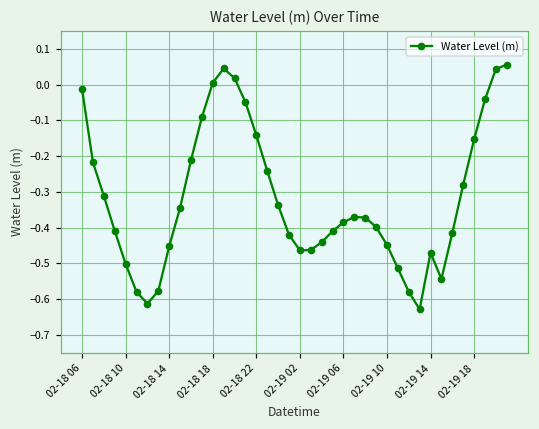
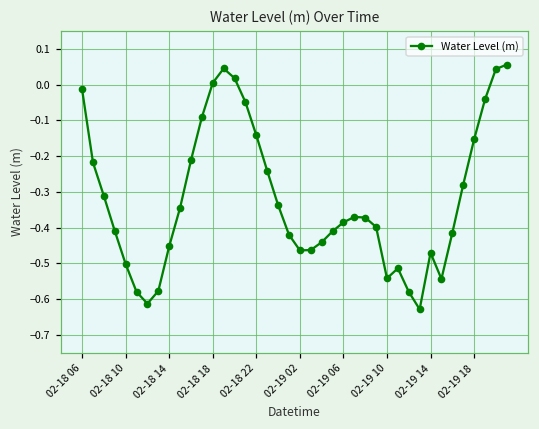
  {
    "02-18 06": -0.01,
    "02-18 10": -0.50,
    "02-18 14": -0.45,
    "02-18 18": 0.01,
    "02-18 22": -0.14,
    "02-19 02": -0.46,
    "02-19 06": -0.39,
-   "02-19 10": -0.45,
+   "02-19 10": -0.54,
    "02-19 14": -0.47,
    "02-19 18": -0.15
  }
